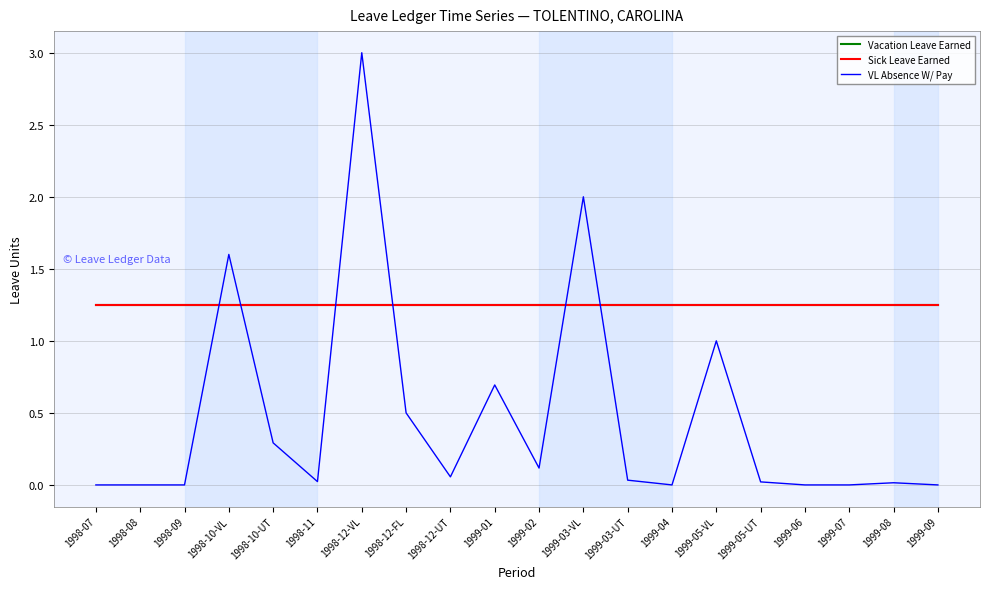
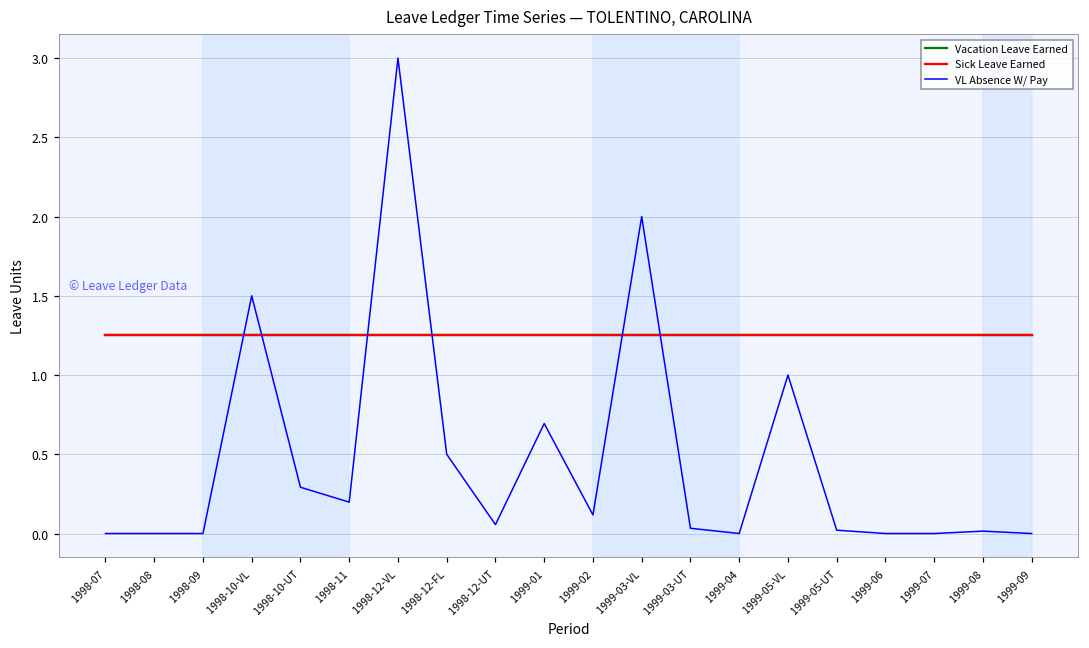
  {
    "Sick Leave Earned": {
      "1998-07": 1.25,
      "1998-08": 1.25,
      "1998-09": 1.25,
      "1998-10-VL": 1.25,
      "1998-10-UT": 1.25,
      "1998-11": 1.25,
      "1998-12-VL": 1.25,
      "1998-12-FL": 1.25,
      "1998-12-UT": 1.25,
      "1999-01": 1.25,
      "1999-02": 1.25,
      "1999-03-VL": 1.25,
      "1999-03-UT": 1.25,
      "1999-04": 1.25,
      "1999-05-VL": 1.25,
      "1999-05-UT": 1.25,
      "1999-06": 1.25,
      "1999-07": 1.25,
      "1999-08": 1.25,
      "1999-09": 1.25
    },
    "VL Absence W/ Pay": {
      "1998-07": 0.00,
      "1998-08": 0.00,
      "1998-09": 0.00,
-     "1998-10-VL": 1.6,
+     "1998-10-VL": 1.5,
      "1998-10-UT": 0.29,
-     "1998-11": 0.02,
+     "1998-11": 0.20,
      "1998-12-VL": 3.00,
      "1998-12-FL": 0.50,
      "1998-12-UT": 0.06,
      "1999-01": 0.69,
      "1999-02": 0.12,
      "1999-03-VL": 2.00,
      "1999-03-UT": 0.03,
      "1999-04": 0.00,
      "1999-05-VL": 1.00,
      "1999-05-UT": 0.02,
      "1999-06": 0.00,
      "1999-07": 0.00,
      "1999-08": 0.02,
      "1999-09": 0.00
    }
  }
